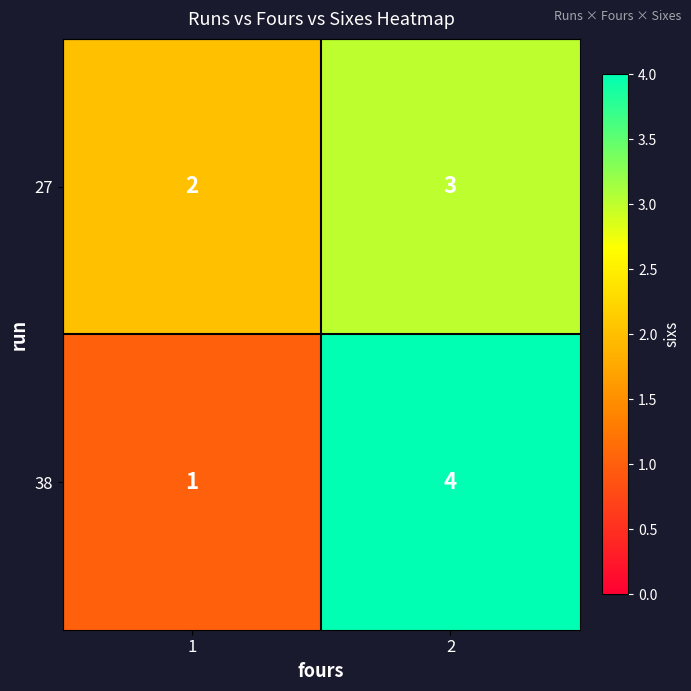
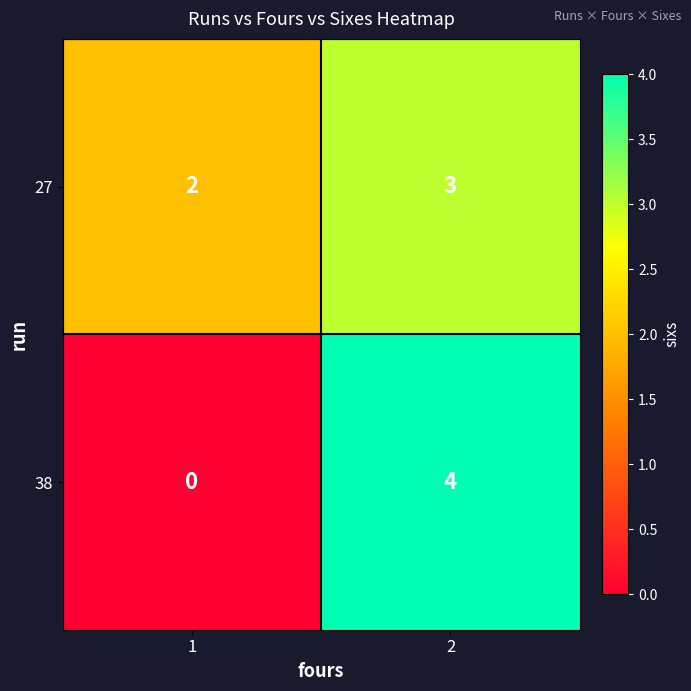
  {
    "27": {
      "1": 2,
      "2": 3
    },
    "38": {
-     "1": 1,
+     "1": 0,
      "2": 4
    }
  }
